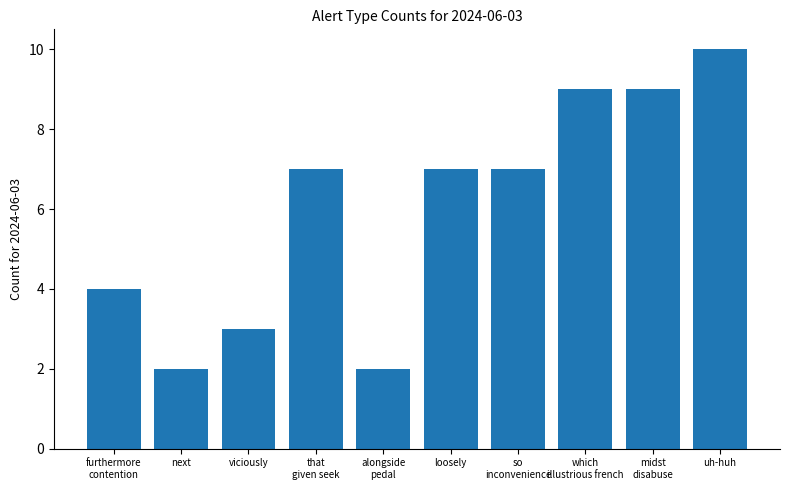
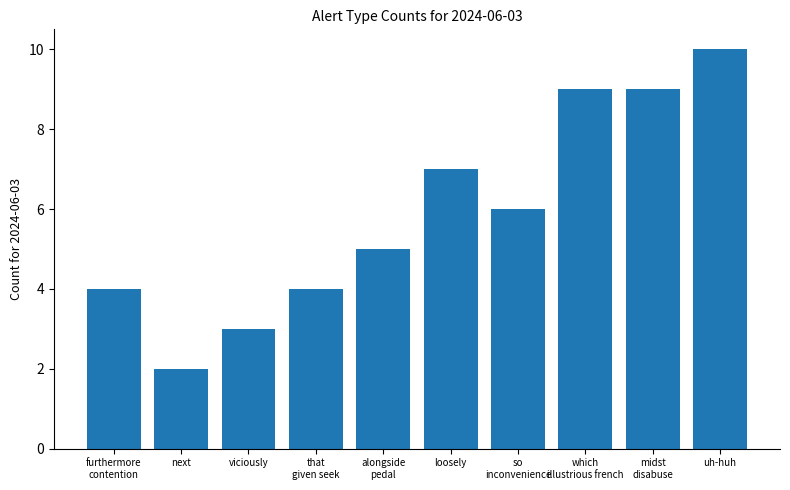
  {
    "furthermore contention": 4,
    "next": 2,
    "viciously": 3,
-   "that given seek": 7,
-   "alongside pedal": 2,
+   "that given seek": 4,
+   "alongside pedal": 5,
    "loosely": 7,
-   "so inconvenience": 7,
+   "so inconvenience": 6,
    "which illustrious french": 9,
    "midst disabuse": 9,
    "uh-huh": 10
  }
